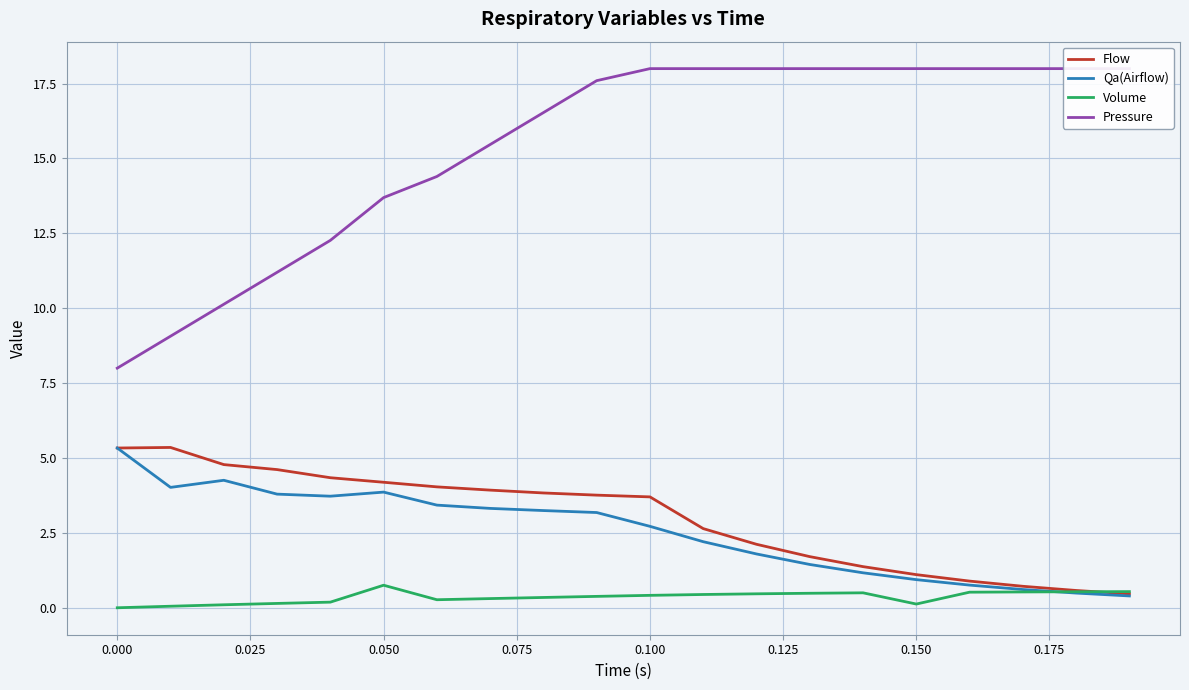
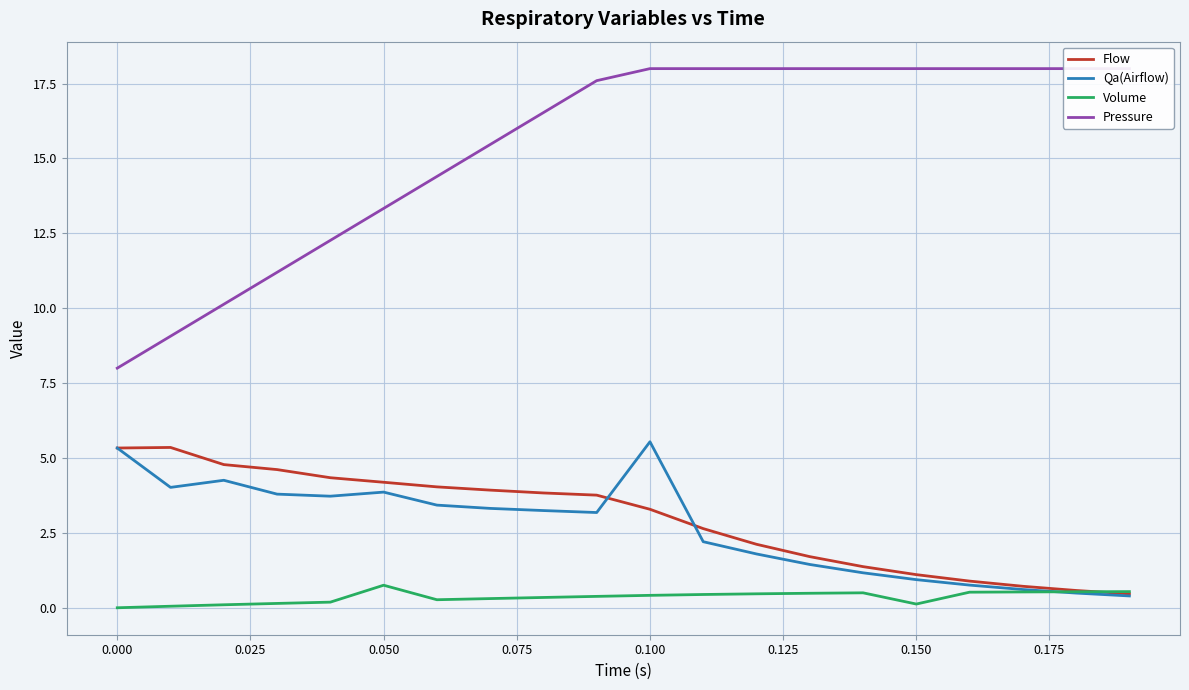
  {
    "Flow": {
      "0.050": 4.2,
-     "0.100": 3.7,
+     "0.100": 3.3,
      "0.150": 1.1
    },
    "Qa(Airflow)": {
      "0.050": 3.9,
-     "0.100": 2.7,
+     "0.100": 5.5,
      "0.150": 0.9
    },
    "Volume": {
      "0.000": 0.0,
      "0.050": 0.8,
      "0.100": 0.4,
      "0.150": 0.1
    },
    "Pressure": {
      "0.000": 8.0,
-     "0.050": 13.7,
+     "0.050": 13.3,
      "0.100": 18.0,
      "0.150": 18.0
    }
  }
